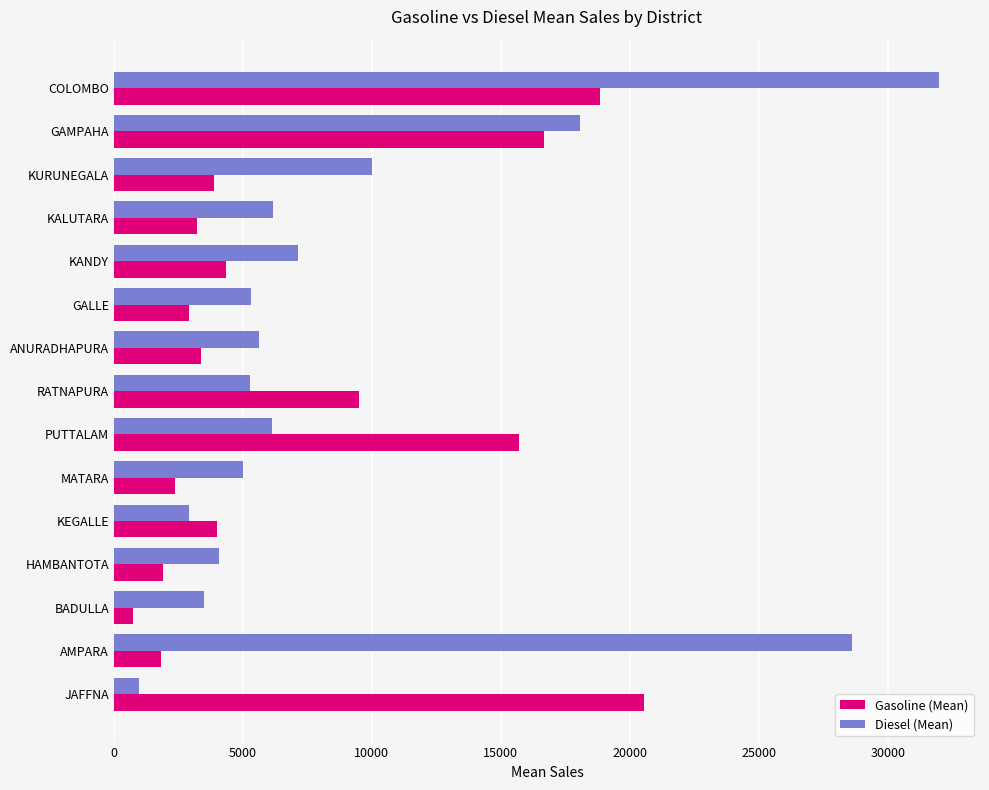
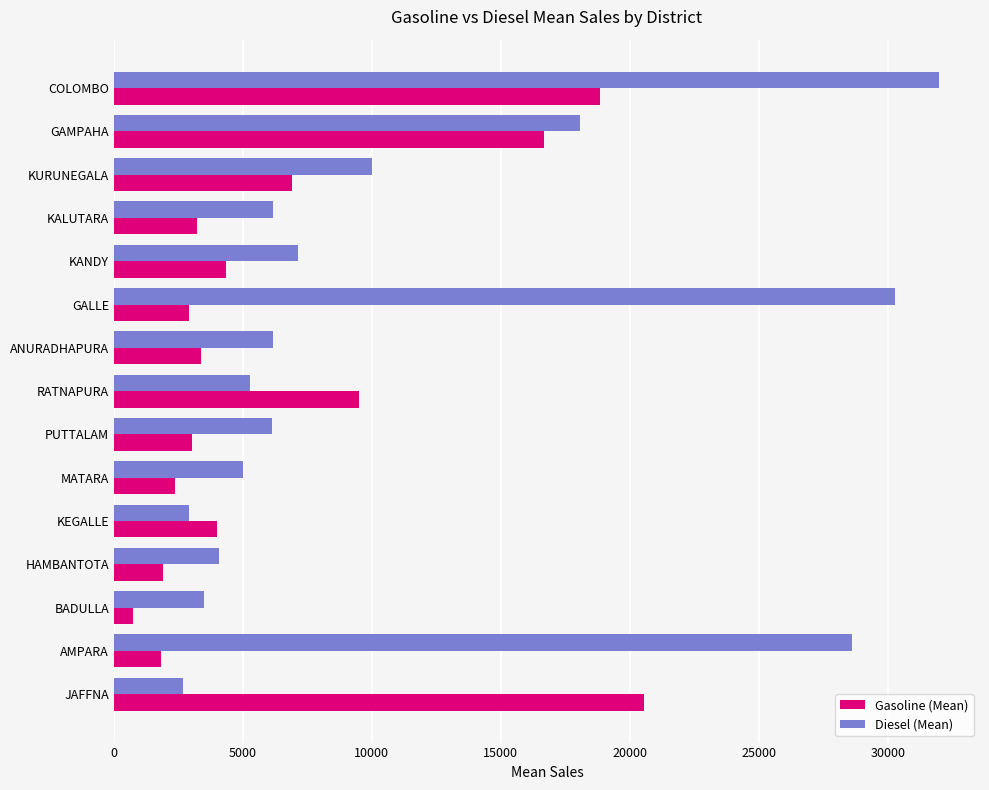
  {
    "Gasoline (Mean)": {
      "COLOMBO": 18900,
      "GAMPAHA": 16700,
-     "KURUNEGALA": 3900,
+     "KURUNEGALA": 6900,
      "KALUTARA": 3200,
      "KANDY": 4400,
      "GALLE": 2900,
      "ANURADHAPURA": 3400,
      "RATNAPURA": 9500,
-     "PUTTALAM": 15700,
+     "PUTTALAM": 3000,
      "MATARA": 2400,
      "KEGALLE": 4000,
      "HAMBANTOTA": 1900,
      "BADULLA": 700,
      "AMPARA": 1800,
      "JAFFNA": 20500
    },
    "Diesel (Mean)": {
      "COLOMBO": 32000,
      "GAMPAHA": 18100,
      "KURUNEGALA": 10000,
      "KALUTARA": 6200,
      "KANDY": 7100,
-     "GALLE": 5300,
-     "ANURADHAPURA": 5600,
+     "GALLE": 30300,
+     "ANURADHAPURA": 6200,
      "RATNAPURA": 5300,
      "PUTTALAM": 6100,
      "MATARA": 5000,
      "KEGALLE": 2900,
      "HAMBANTOTA": 4100,
      "BADULLA": 3500,
      "AMPARA": 28600,
-     "JAFFNA": 1000
+     "JAFFNA": 2700
    }
  }
